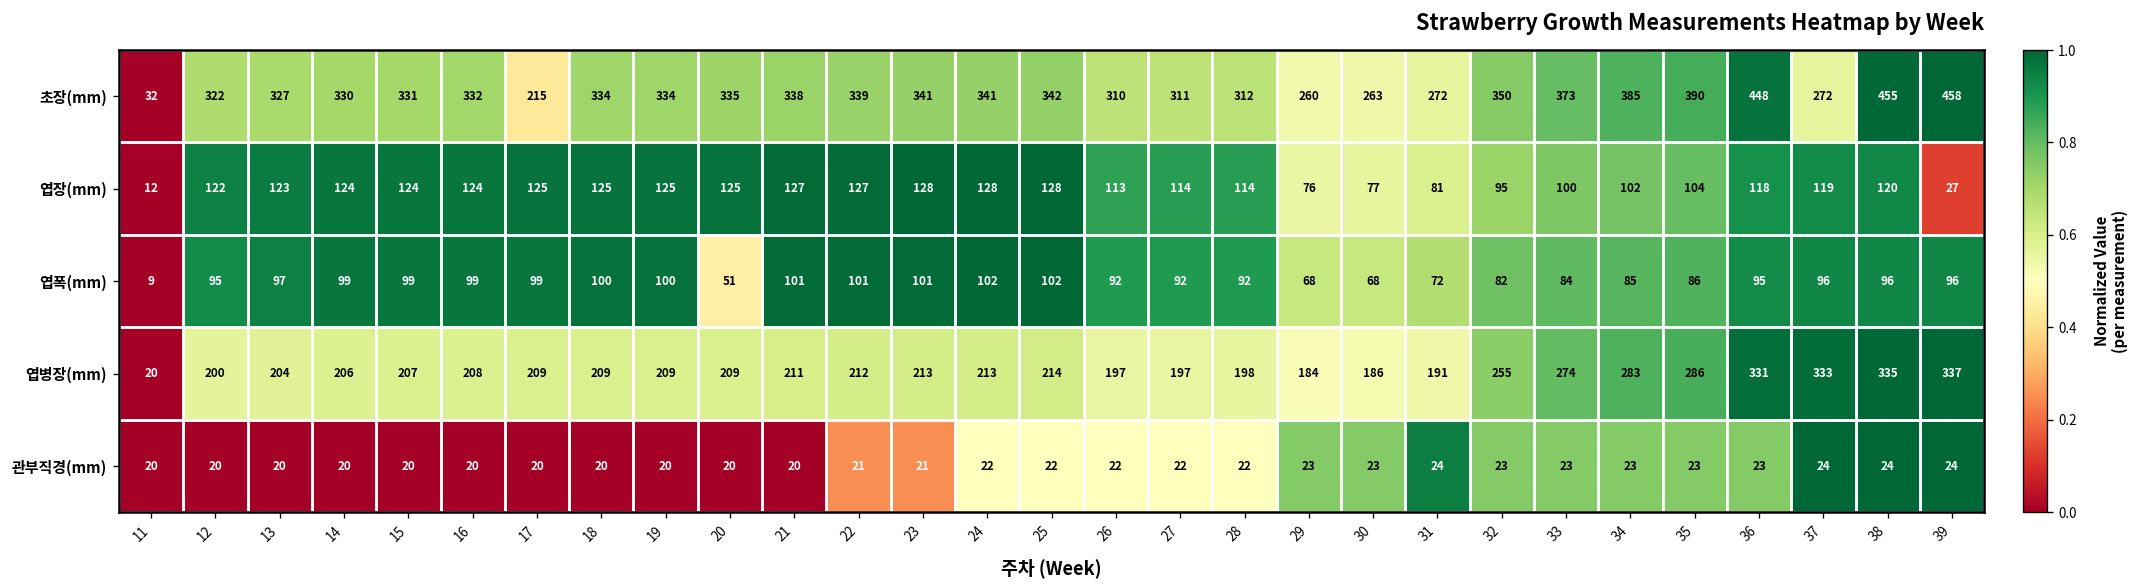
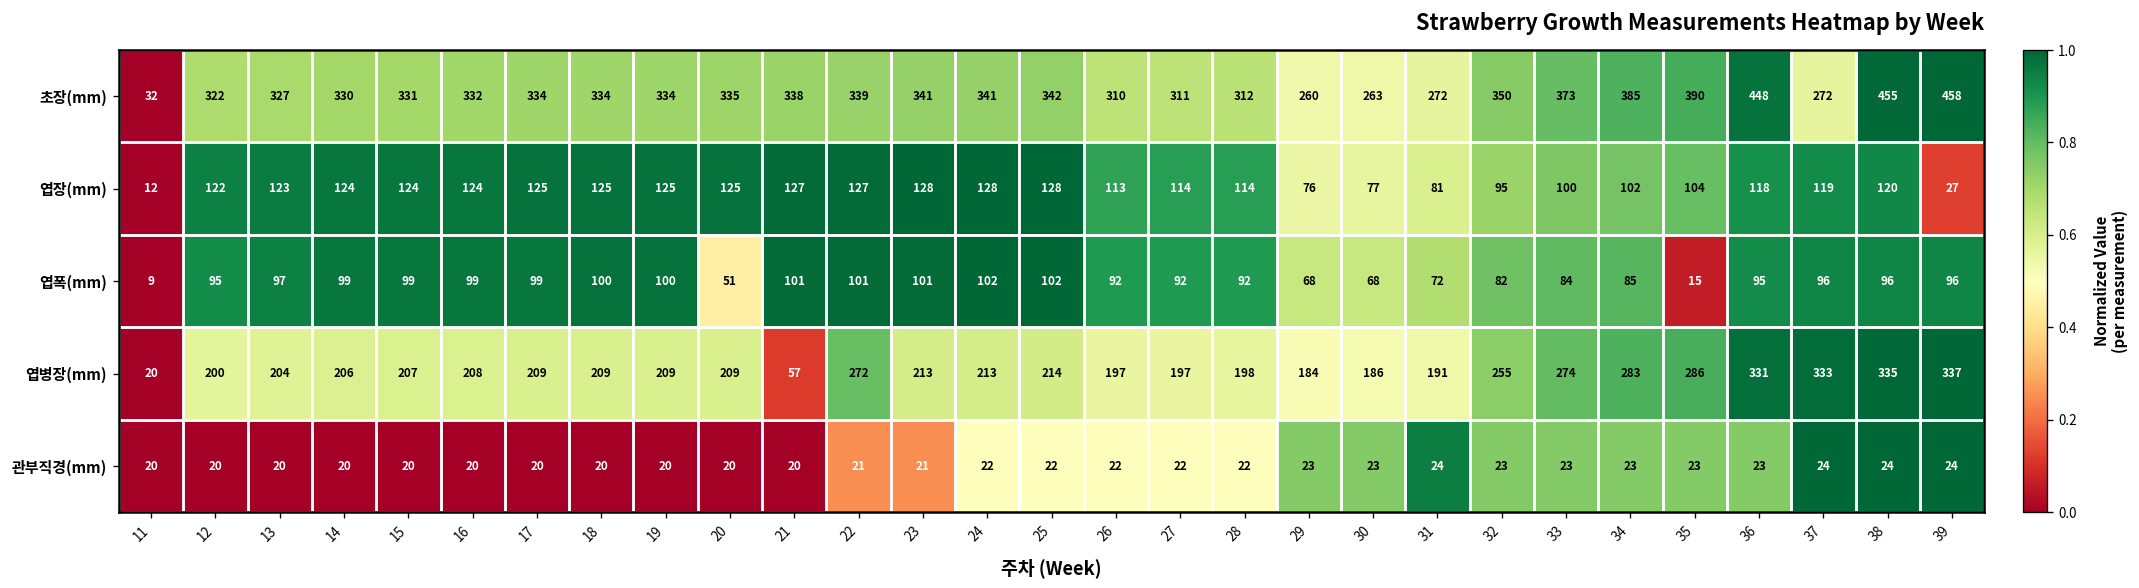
  {
    "초장(mm)": {
      "11": 32,
      "12": 322,
      "13": 327,
      "14": 330,
      "15": 331,
      "16": 332,
-     "17": 215,
+     "17": 334,
      "18": 334,
      "19": 334,
      "20": 335,
      "21": 338,
      "22": 339,
      "23": 341,
      "24": 341,
      "25": 342,
      "26": 310,
      "27": 311,
      "28": 312,
      "29": 260,
      "30": 263,
      "31": 272,
      "32": 350,
      "33": 373,
      "34": 385,
      "35": 390,
      "36": 448,
      "37": 272,
      "38": 455,
      "39": 458
    },
    "엽장(mm)": {
      "11": 12,
      "12": 122,
      "13": 123,
      "14": 124,
      "15": 124,
      "16": 124,
      "17": 125,
      "18": 125,
      "19": 125,
      "20": 125,
      "21": 127,
      "22": 127,
      "23": 128,
      "24": 128,
      "25": 128,
      "26": 113,
      "27": 114,
      "28": 114,
      "29": 76,
      "30": 77,
      "31": 81,
      "32": 95,
      "33": 100,
      "34": 102,
      "35": 104,
      "36": 118,
      "37": 119,
      "38": 120,
      "39": 27
    },
    "엽폭(mm)": {
      "11": 9,
      "12": 95,
      "13": 97,
      "14": 99,
      "15": 99,
      "16": 99,
      "17": 99,
      "18": 100,
      "19": 100,
      "20": 51,
      "21": 101,
      "22": 101,
      "23": 101,
      "24": 102,
      "25": 102,
      "26": 92,
      "27": 92,
      "28": 92,
      "29": 68,
      "30": 68,
      "31": 72,
      "32": 82,
      "33": 84,
      "34": 85,
-     "35": 86,
+     "35": 15,
      "36": 95,
      "37": 96,
      "38": 96,
      "39": 96
    },
    "엽병장(mm)": {
      "11": 20,
      "12": 200,
      "13": 204,
      "14": 206,
      "15": 207,
      "16": 208,
      "17": 209,
      "18": 209,
      "19": 209,
      "20": 209,
-     "21": 211,
-     "22": 212,
+     "21": 57,
+     "22": 272,
      "23": 213,
      "24": 213,
      "25": 214,
      "26": 197,
      "27": 197,
      "28": 198,
      "29": 184,
      "30": 186,
      "31": 191,
      "32": 255,
      "33": 274,
      "34": 283,
      "35": 286,
      "36": 331,
      "37": 333,
      "38": 335,
      "39": 337
    },
    "관부직경(mm)": {
      "11": 20,
      "12": 20,
      "13": 20,
      "14": 20,
      "15": 20,
      "16": 20,
      "17": 20,
      "18": 20,
      "19": 20,
      "20": 20,
      "21": 20,
      "22": 21,
      "23": 21,
      "24": 22,
      "25": 22,
      "26": 22,
      "27": 22,
      "28": 22,
      "29": 23,
      "30": 23,
      "31": 24,
      "32": 23,
      "33": 23,
      "34": 23,
      "35": 23,
      "36": 23,
      "37": 24,
      "38": 24,
      "39": 24
    }
  }
